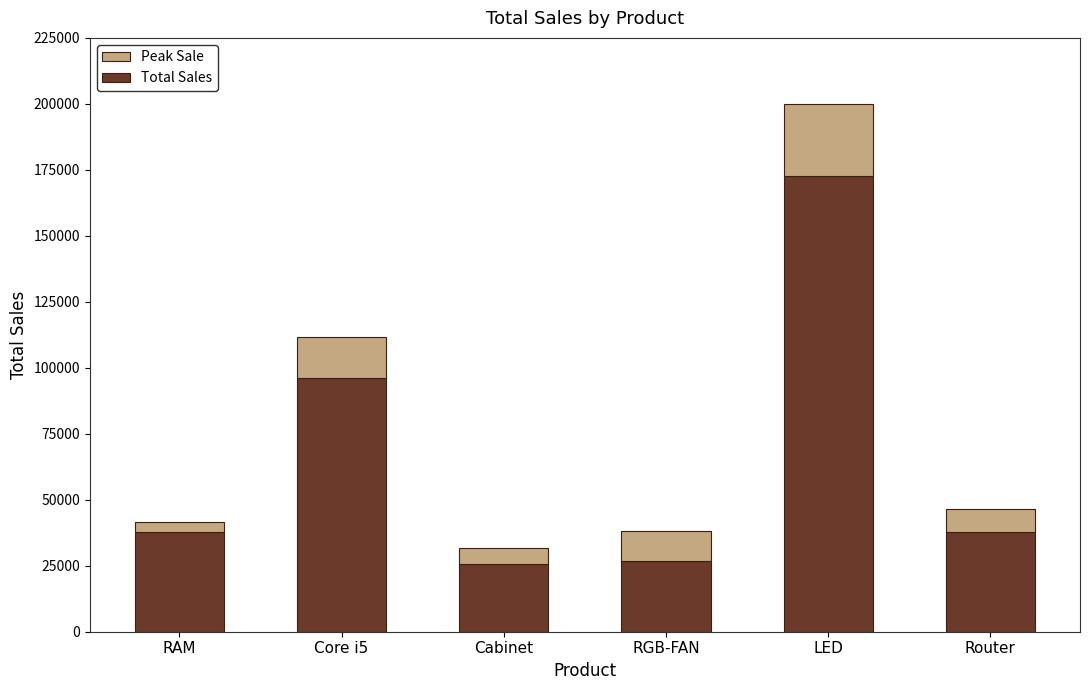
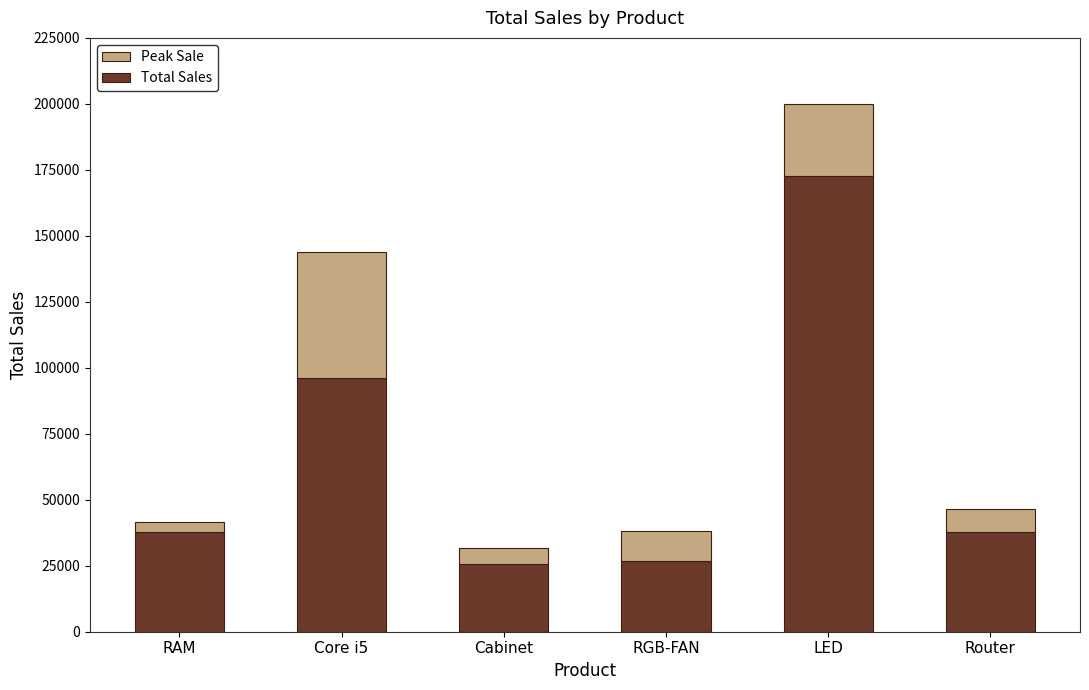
  {
    "Total Sales": {
      "RAM": 38000,
      "Core i5": 96000,
      "Cabinet": 26000,
      "RGB-FAN": 27000,
      "LED": 173000,
      "Router": 38000
    },
    "Peak Sale": {
      "RAM": 4000,
-     "Core i5": 15000,
+     "Core i5": 48000,
      "Cabinet": 6000,
      "RGB-FAN": 11000,
      "LED": 27000,
      "Router": 9000
    }
  }
